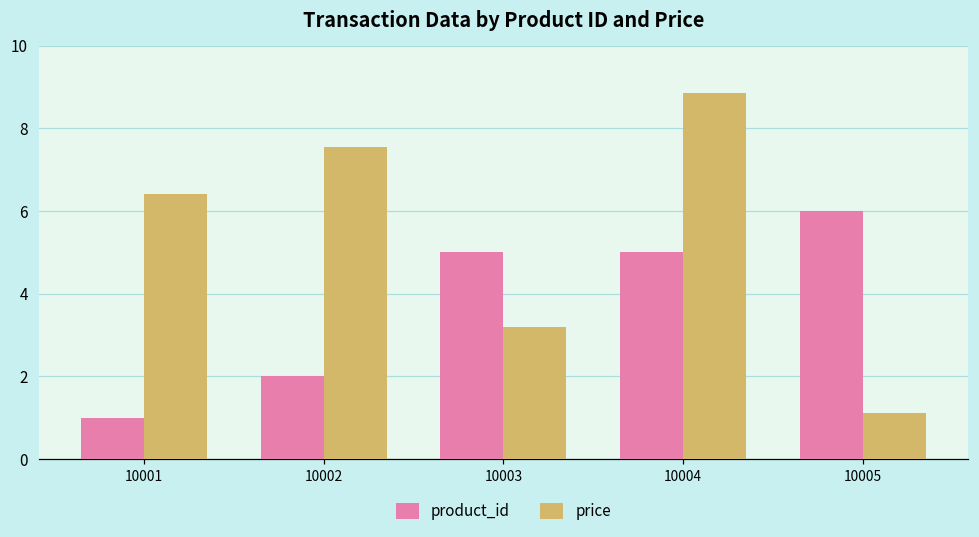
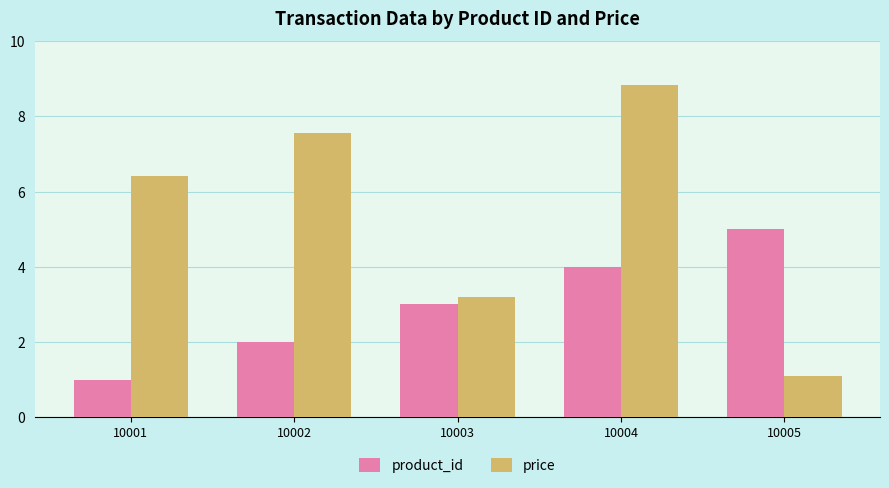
  {
    "product_id": {
      "10001": 1,
      "10002": 2,
-     "10003": 5,
-     "10004": 5,
-     "10005": 6
+     "10003": 3,
+     "10004": 4,
+     "10005": 5
    },
    "price": {
      "10001": 6.4,
      "10002": 7.6,
      "10003": 3.2,
      "10004": 8.9,
      "10005": 1.1
    }
  }
